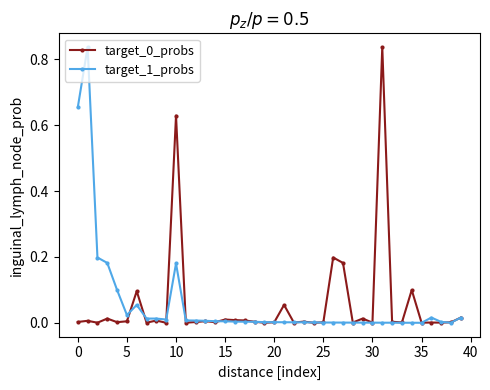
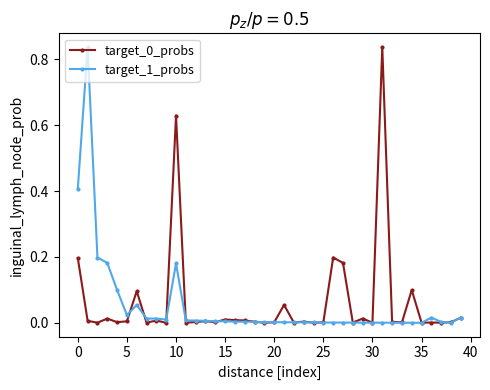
  {
    "target_0_probs": {
-     "0": 0.00,
+     "0": 0.20,
      "5": 0.00,
      "10": 0.63
    },
    "target_1_probs": {
-     "0": 0.65,
+     "0": 0.41,
      "5": 0.02,
      "10": 0.18
    }
  }
